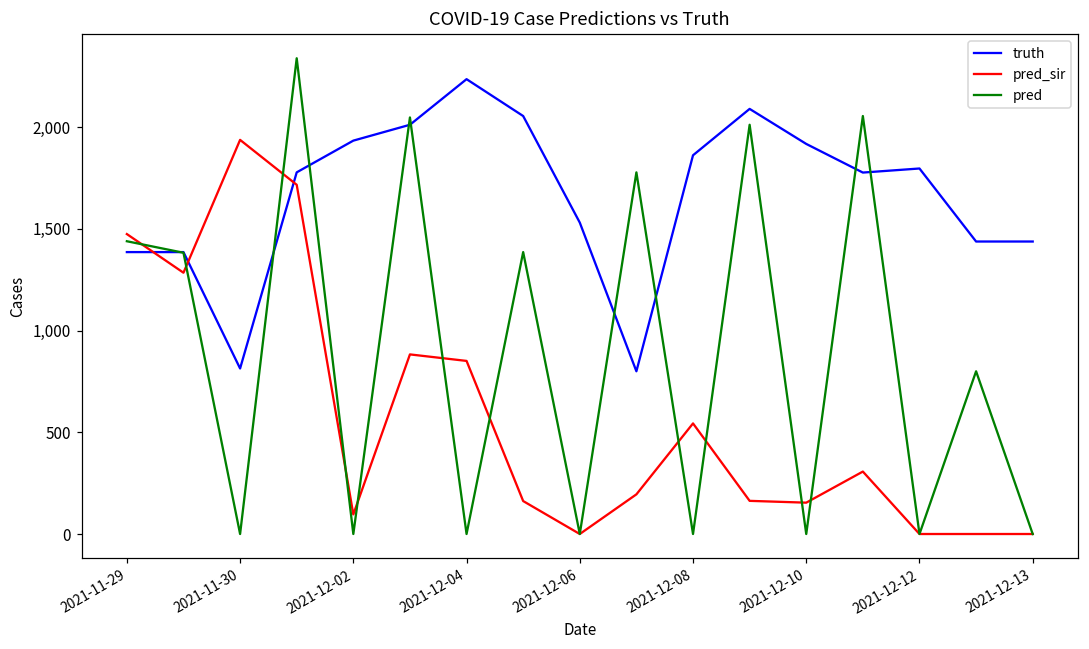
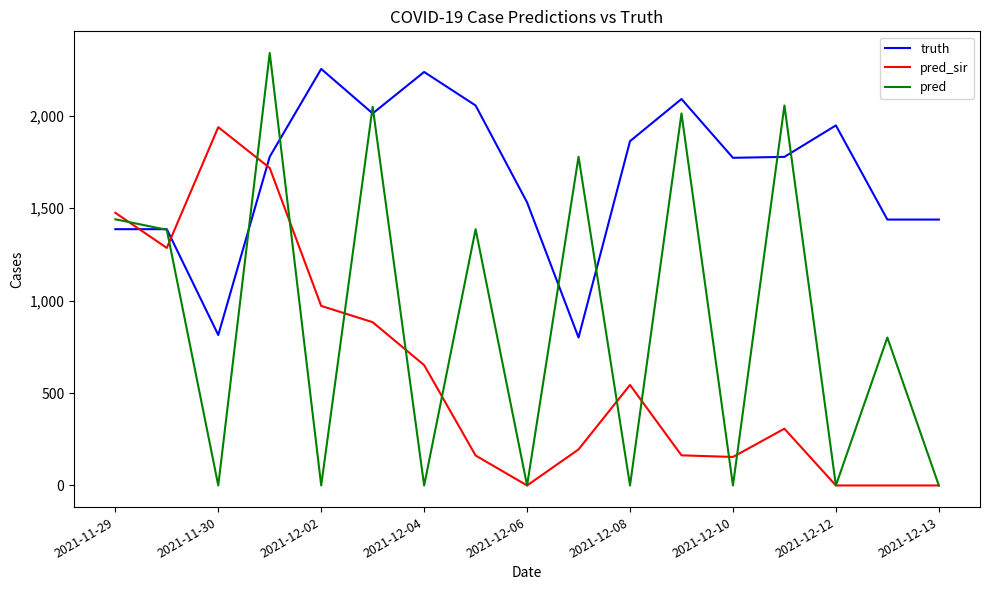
  {
    "truth": {
      "2021-11-30": "810",
-     "2021-12-02": "1,930",
+     "2021-12-02": "2,250",
      "2021-12-04": "2,240",
      "2021-12-06": "1,530",
      "2021-12-08": "1,860",
-     "2021-12-10": "1,920",
-     "2021-12-12": "1,800"
+     "2021-12-10": "1,770",
+     "2021-12-12": "1,950"
    },
    "pred_sir": {
      "2021-11-30": "1,940",
-     "2021-12-02": "100",
-     "2021-12-04": "850",
+     "2021-12-02": "970",
+     "2021-12-04": "650",
      "2021-12-08": "540",
      "2021-12-10": "150"
    },
    "pred": {
      "2021-11-30": "0",
      "2021-12-02": "0",
      "2021-12-04": "0",
      "2021-12-08": "0",
      "2021-12-10": "0"
    }
  }
